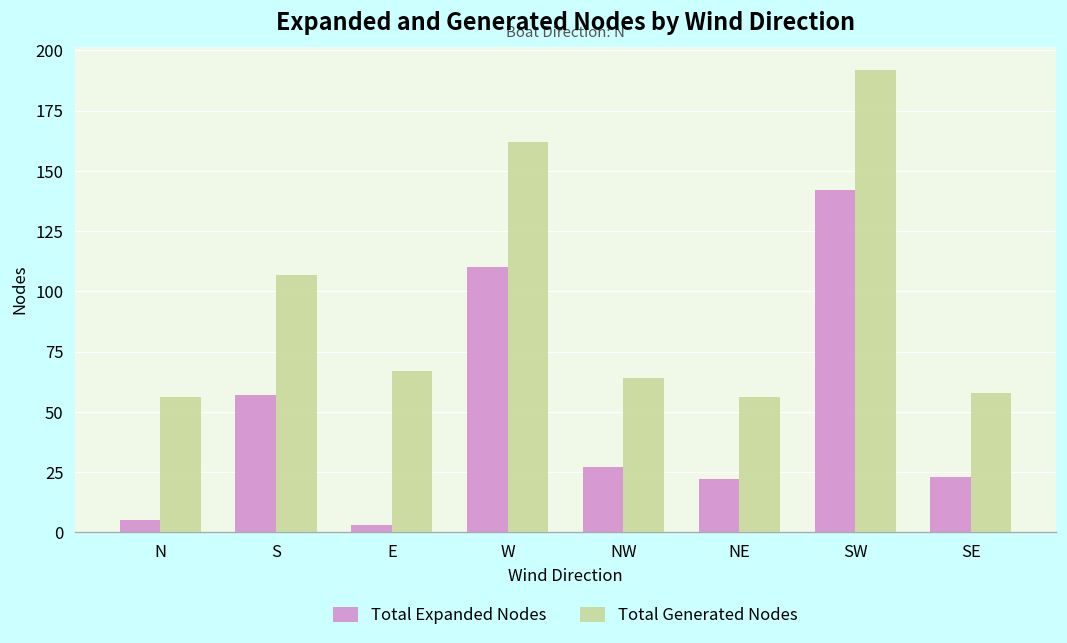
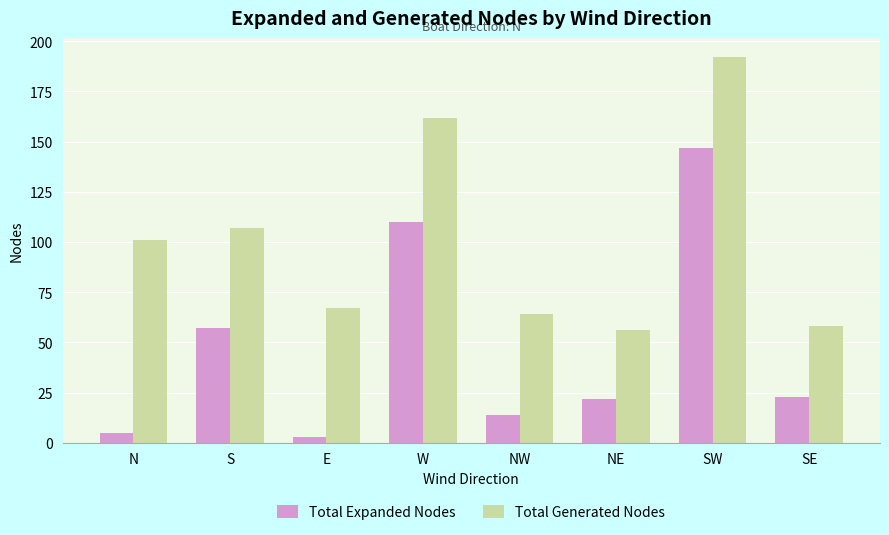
  {
    "Total Expanded Nodes": {
      "N": 5,
      "S": 57,
      "E": 3,
      "W": 110,
-     "NW": 27,
+     "NW": 14,
      "NE": 22,
-     "SW": 142,
+     "SW": 147,
      "SE": 23
    },
    "Total Generated Nodes": {
-     "N": 56,
+     "N": 101,
      "S": 107,
      "E": 67,
      "W": 162,
      "NW": 64,
      "NE": 56,
      "SW": 192,
      "SE": 58
    }
  }
